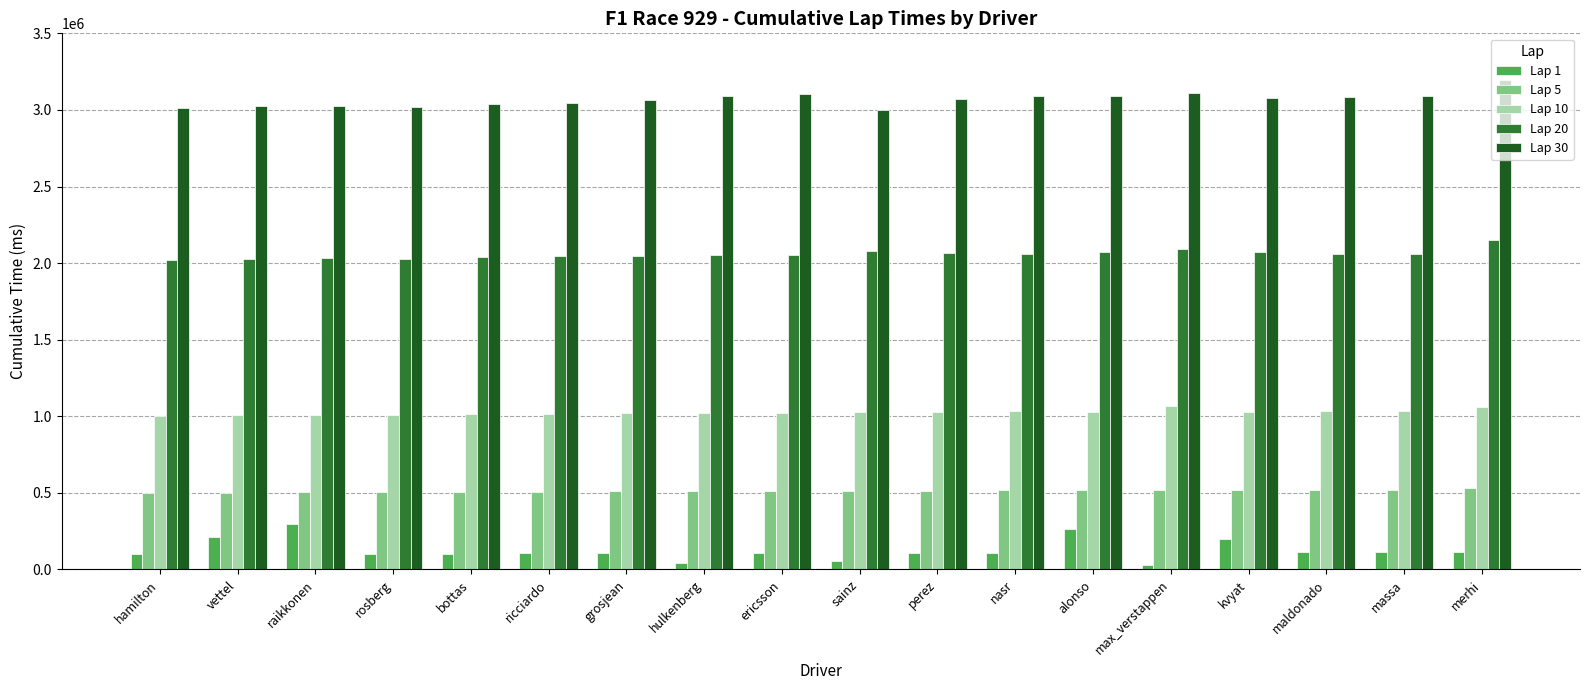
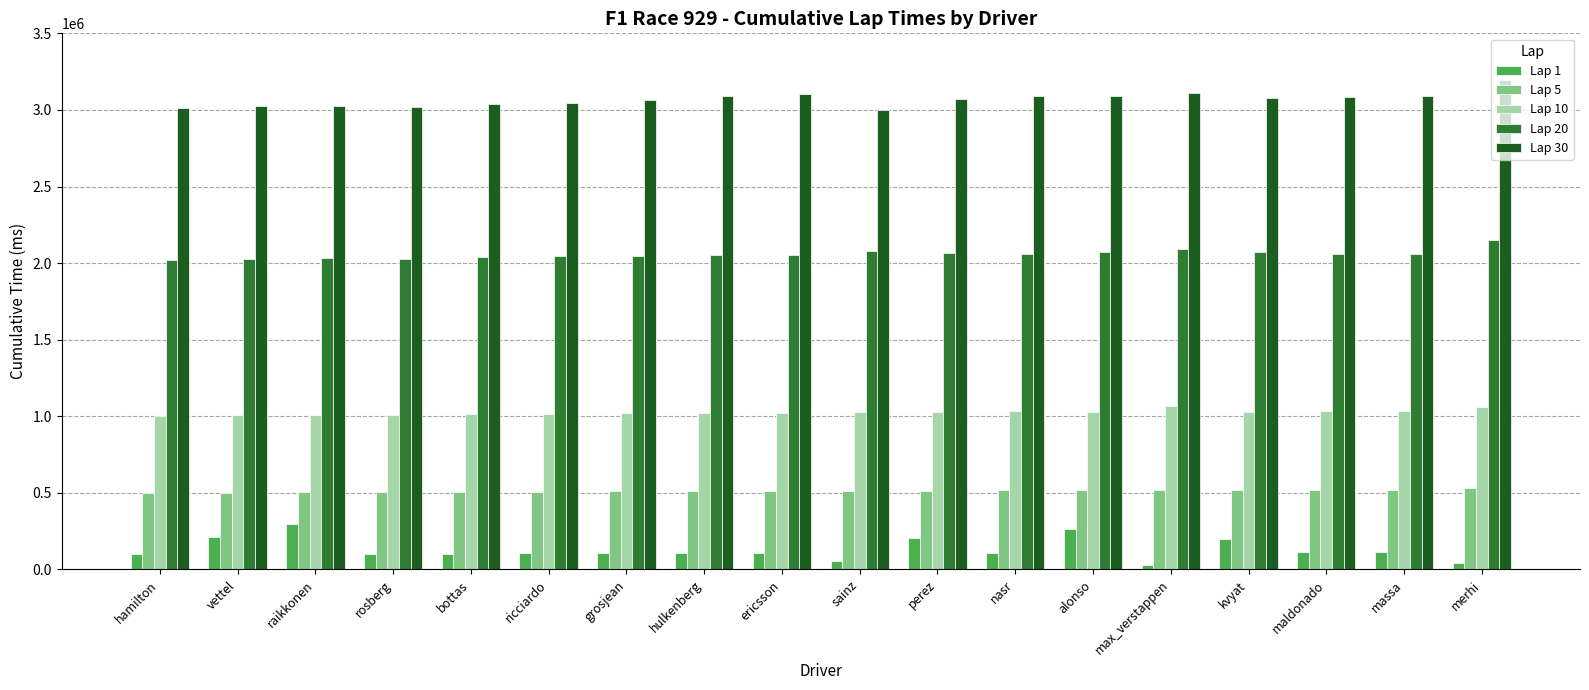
  {
    "Lap 1": {
      "hamilton": 100000,
      "vettel": 210000,
      "raikkonen": 300000,
      "rosberg": 100000,
      "bottas": 100000,
      "ricciardo": 100000,
      "grosjean": 110000,
-     "hulkenberg": 40000,
+     "hulkenberg": 110000,
      "ericsson": 110000,
      "sainz": 50000,
-     "perez": 110000,
+     "perez": 200000,
      "nasr": 110000,
      "alonso": 260000,
      "max_verstappen": 30000,
      "kvyat": 200000,
      "maldonado": 110000,
      "massa": 110000,
-     "merhi": 110000
+     "merhi": 40000
    }
  }
